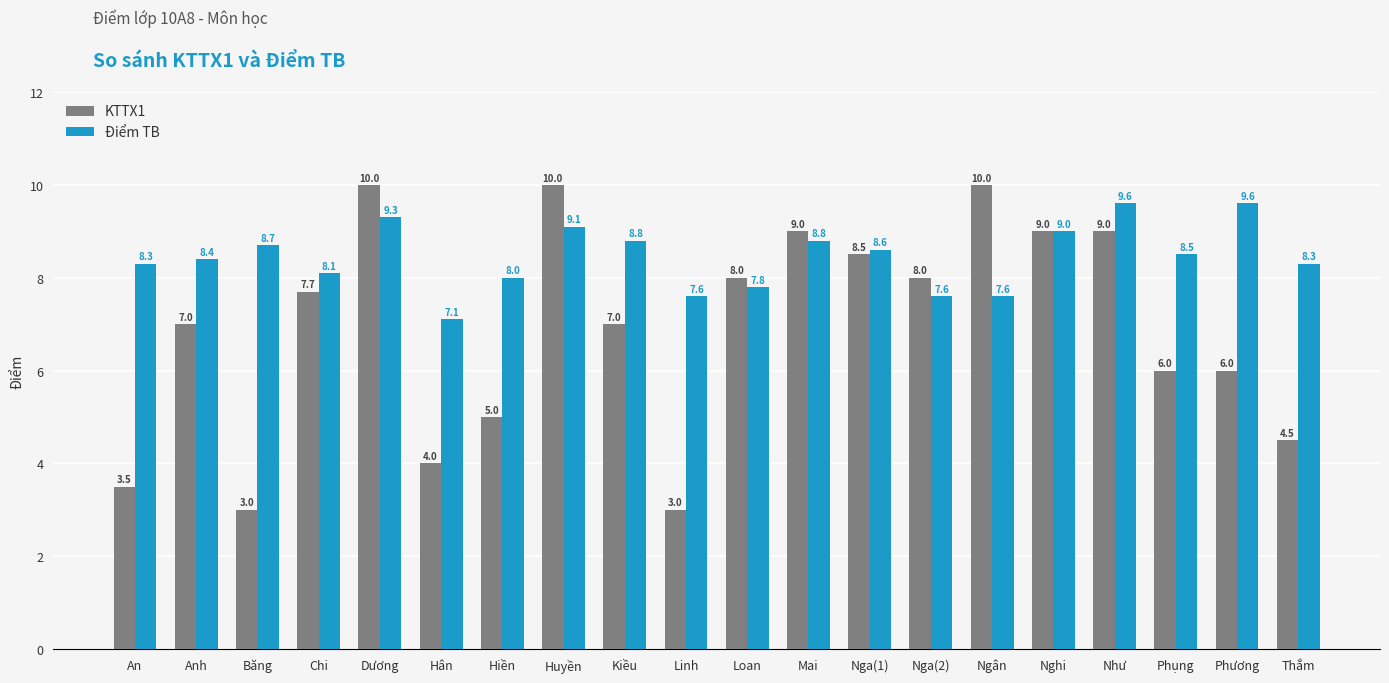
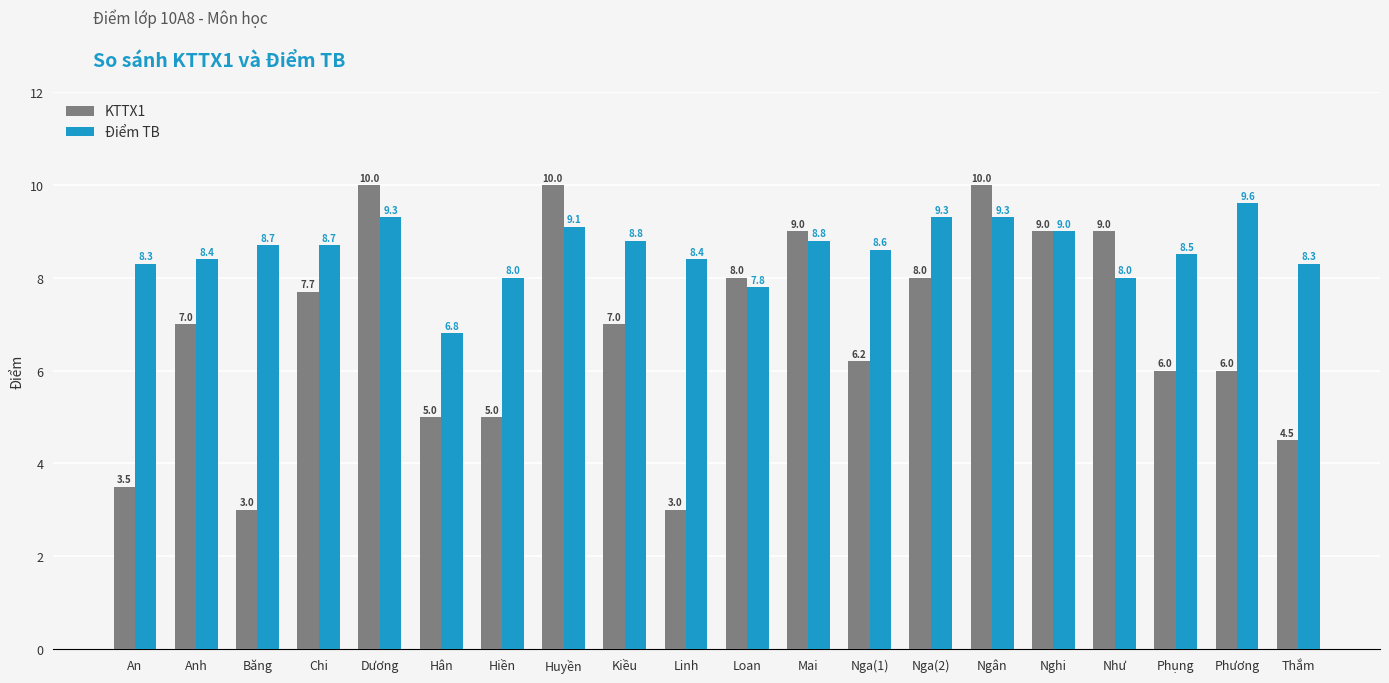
  {
    "KTTX1": {
      "An": 3.5,
      "Anh": 7.0,
      "Băng": 3.0,
      "Chi": 7.7,
      "Dương": 10.0,
-     "Hân": 4.0,
+     "Hân": 5.0,
      "Hiền": 5.0,
      "Huyền": 10.0,
      "Kiều": 7.0,
      "Linh": 3.0,
      "Loan": 8.0,
      "Mai": 9.0,
-     "Nga(1)": 8.5,
+     "Nga(1)": 6.2,
      "Nga(2)": 8.0,
      "Ngân": 10.0,
      "Nghi": 9.0,
      "Như": 9.0,
      "Phụng": 6.0,
      "Phương": 6.0,
      "Thắm": 4.5
    },
    "Điểm TB": {
      "An": 8.3,
      "Anh": 8.4,
      "Băng": 8.7,
-     "Chi": 8.1,
+     "Chi": 8.7,
      "Dương": 9.3,
-     "Hân": 7.1,
+     "Hân": 6.8,
      "Hiền": 8.0,
      "Huyền": 9.1,
      "Kiều": 8.8,
-     "Linh": 7.6,
+     "Linh": 8.4,
      "Loan": 7.8,
      "Mai": 8.8,
      "Nga(1)": 8.6,
-     "Nga(2)": 7.6,
-     "Ngân": 7.6,
+     "Nga(2)": 9.3,
+     "Ngân": 9.3,
      "Nghi": 9.0,
-     "Như": 9.6,
+     "Như": 8.0,
      "Phụng": 8.5,
      "Phương": 9.6,
      "Thắm": 8.3
    }
  }
